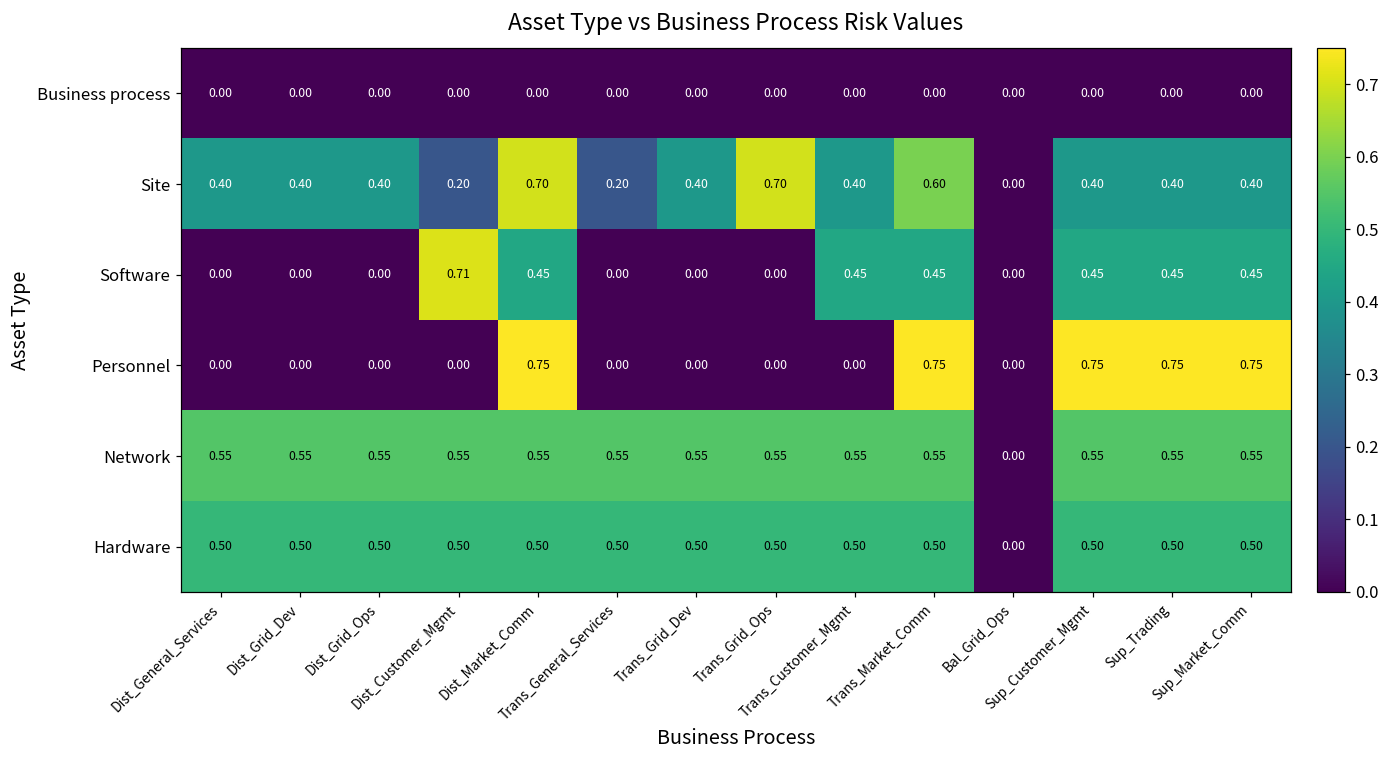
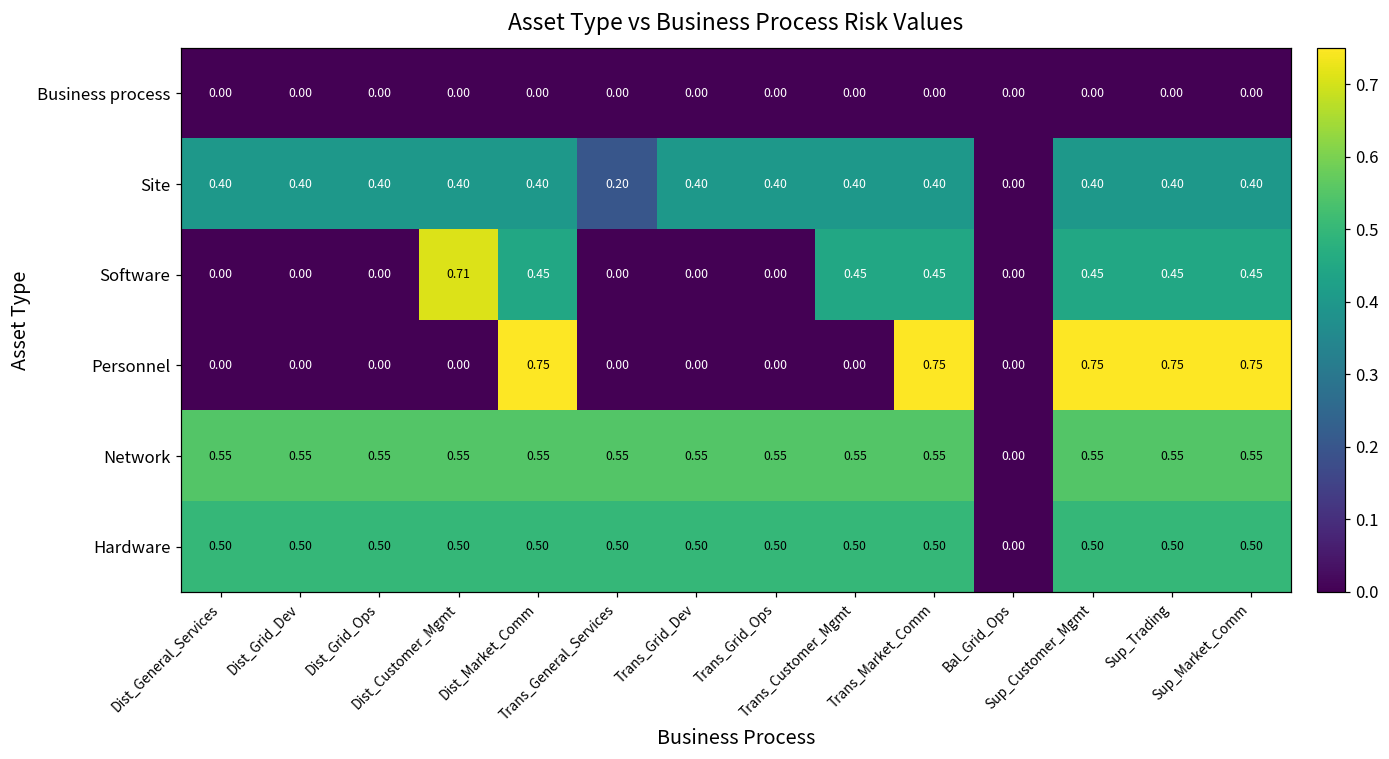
  {
    "Business process": {
      "Dist_General_Services": 0.00,
      "Dist_Grid_Dev": 0.00,
      "Dist_Grid_Ops": 0.00,
      "Dist_Customer_Mgmt": 0.00,
      "Dist_Market_Comm": 0.00,
      "Trans_General_Services": 0.00,
      "Trans_Grid_Dev": 0.00,
      "Trans_Grid_Ops": 0.00,
      "Trans_Customer_Mgmt": 0.00,
      "Trans_Market_Comm": 0.00,
      "Bal_Grid_Ops": 0.00,
      "Sup_Customer_Mgmt": 0.00,
      "Sup_Trading": 0.00,
      "Sup_Market_Comm": 0.00
    },
    "Site": {
      "Dist_General_Services": 0.40,
      "Dist_Grid_Dev": 0.40,
      "Dist_Grid_Ops": 0.40,
-     "Dist_Customer_Mgmt": 0.20,
-     "Dist_Market_Comm": 0.70,
+     "Dist_Customer_Mgmt": 0.40,
+     "Dist_Market_Comm": 0.40,
      "Trans_General_Services": 0.20,
      "Trans_Grid_Dev": 0.40,
-     "Trans_Grid_Ops": 0.70,
+     "Trans_Grid_Ops": 0.40,
      "Trans_Customer_Mgmt": 0.40,
-     "Trans_Market_Comm": 0.60,
+     "Trans_Market_Comm": 0.40,
      "Bal_Grid_Ops": 0.00,
      "Sup_Customer_Mgmt": 0.40,
      "Sup_Trading": 0.40,
      "Sup_Market_Comm": 0.40
    },
    "Software": {
      "Dist_General_Services": 0.00,
      "Dist_Grid_Dev": 0.00,
      "Dist_Grid_Ops": 0.00,
      "Dist_Customer_Mgmt": 0.71,
      "Dist_Market_Comm": 0.45,
      "Trans_General_Services": 0.00,
      "Trans_Grid_Dev": 0.00,
      "Trans_Grid_Ops": 0.00,
      "Trans_Customer_Mgmt": 0.45,
      "Trans_Market_Comm": 0.45,
      "Bal_Grid_Ops": 0.00,
      "Sup_Customer_Mgmt": 0.45,
      "Sup_Trading": 0.45,
      "Sup_Market_Comm": 0.45
    },
    "Personnel": {
      "Dist_General_Services": 0.00,
      "Dist_Grid_Dev": 0.00,
      "Dist_Grid_Ops": 0.00,
      "Dist_Customer_Mgmt": 0.00,
      "Dist_Market_Comm": 0.75,
      "Trans_General_Services": 0.00,
      "Trans_Grid_Dev": 0.00,
      "Trans_Grid_Ops": 0.00,
      "Trans_Customer_Mgmt": 0.00,
      "Trans_Market_Comm": 0.75,
      "Bal_Grid_Ops": 0.00,
      "Sup_Customer_Mgmt": 0.75,
      "Sup_Trading": 0.75,
      "Sup_Market_Comm": 0.75
    },
    "Network": {
      "Dist_General_Services": 0.55,
      "Dist_Grid_Dev": 0.55,
      "Dist_Grid_Ops": 0.55,
      "Dist_Customer_Mgmt": 0.55,
      "Dist_Market_Comm": 0.55,
      "Trans_General_Services": 0.55,
      "Trans_Grid_Dev": 0.55,
      "Trans_Grid_Ops": 0.55,
      "Trans_Customer_Mgmt": 0.55,
      "Trans_Market_Comm": 0.55,
      "Bal_Grid_Ops": 0.00,
      "Sup_Customer_Mgmt": 0.55,
      "Sup_Trading": 0.55,
      "Sup_Market_Comm": 0.55
    },
    "Hardware": {
      "Dist_General_Services": 0.50,
      "Dist_Grid_Dev": 0.50,
      "Dist_Grid_Ops": 0.50,
      "Dist_Customer_Mgmt": 0.50,
      "Dist_Market_Comm": 0.50,
      "Trans_General_Services": 0.50,
      "Trans_Grid_Dev": 0.50,
      "Trans_Grid_Ops": 0.50,
      "Trans_Customer_Mgmt": 0.50,
      "Trans_Market_Comm": 0.50,
      "Bal_Grid_Ops": 0.00,
      "Sup_Customer_Mgmt": 0.50,
      "Sup_Trading": 0.50,
      "Sup_Market_Comm": 0.50
    }
  }
